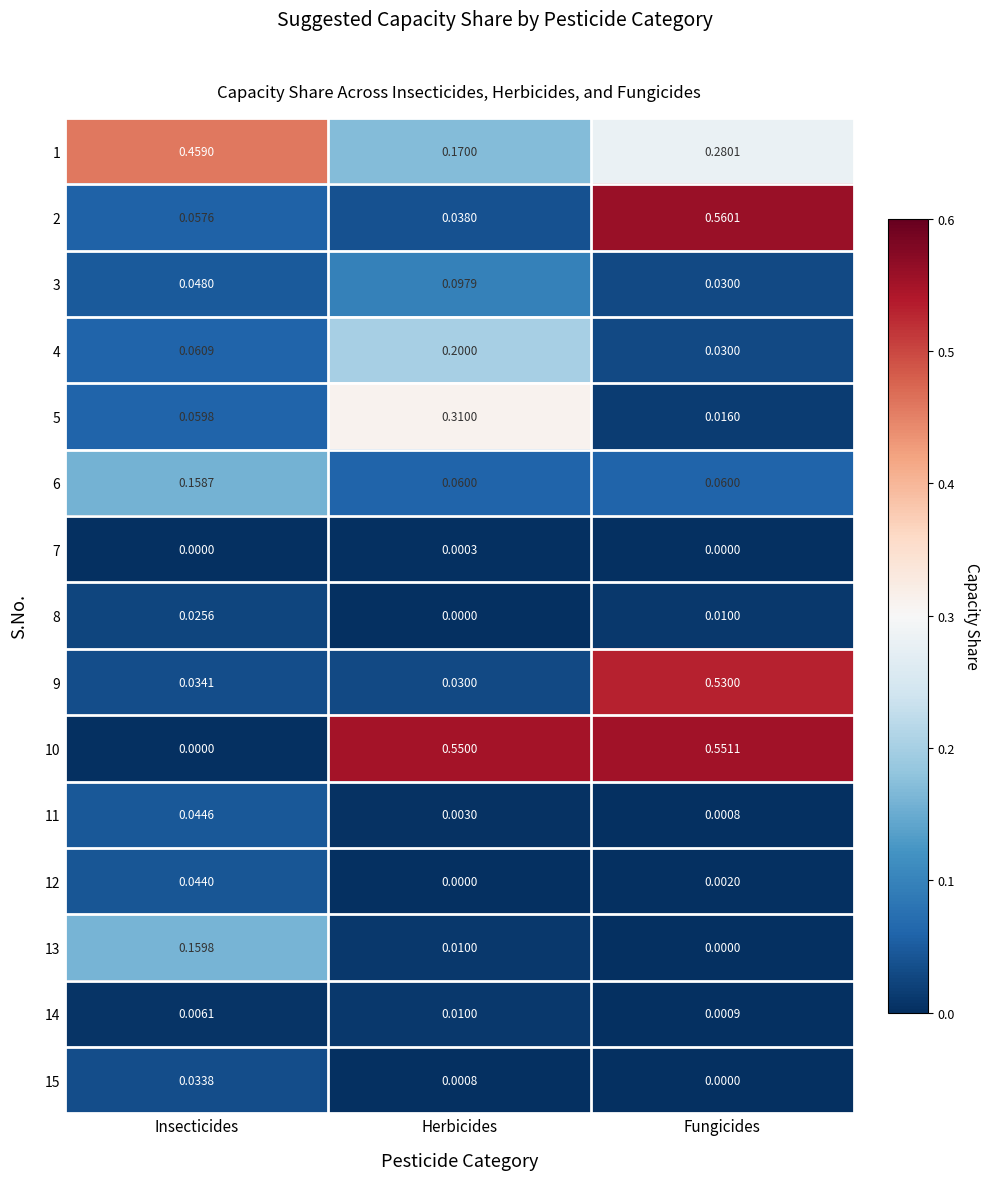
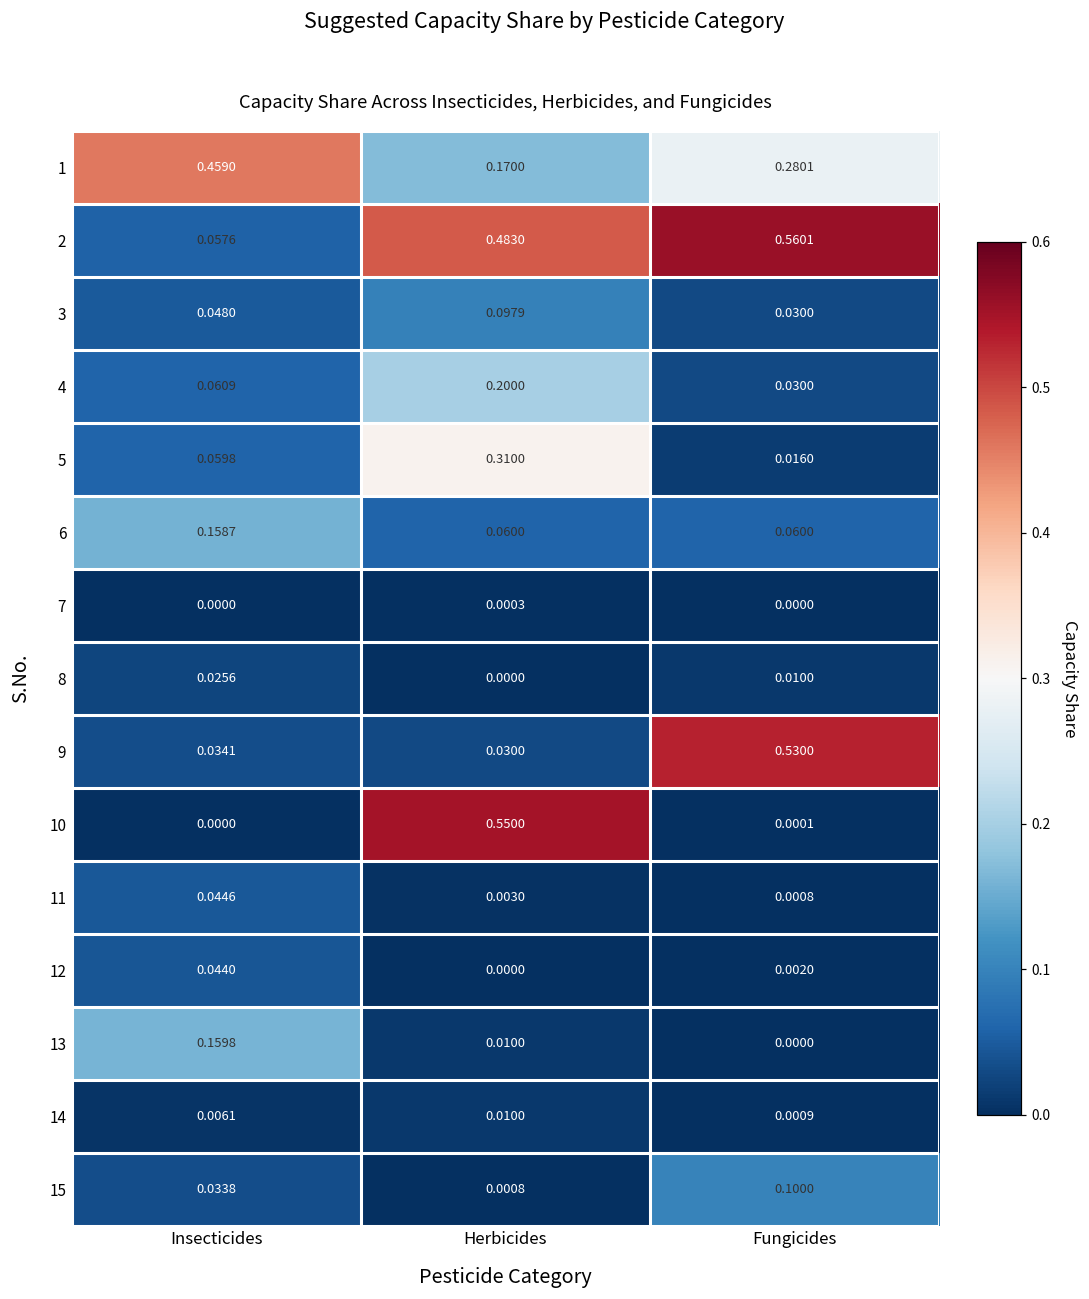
  {
    "1": {
      "Insecticides": 0.4590,
      "Herbicides": 0.1700,
      "Fungicides": 0.2801
    },
    "2": {
      "Insecticides": 0.0576,
-     "Herbicides": 0.0380,
+     "Herbicides": 0.4830,
      "Fungicides": 0.5601
    },
    "3": {
      "Insecticides": 0.0480,
      "Herbicides": 0.0979,
      "Fungicides": 0.0300
    },
    "4": {
      "Insecticides": 0.0609,
      "Herbicides": 0.2000,
      "Fungicides": 0.0300
    },
    "5": {
      "Insecticides": 0.0598,
      "Herbicides": 0.3100,
      "Fungicides": 0.0160
    },
    "6": {
      "Insecticides": 0.1587,
      "Herbicides": 0.0600,
      "Fungicides": 0.0600
    },
    "7": {
      "Insecticides": 0.0000,
      "Herbicides": 0.0003,
      "Fungicides": 0.0000
    },
    "8": {
      "Insecticides": 0.0256,
      "Herbicides": 0.0000,
      "Fungicides": 0.0100
    },
    "9": {
      "Insecticides": 0.0341,
      "Herbicides": 0.0300,
      "Fungicides": 0.5300
    },
    "10": {
      "Insecticides": 0.0000,
      "Herbicides": 0.5500,
-     "Fungicides": 0.5511
+     "Fungicides": 0.0001
    },
    "11": {
      "Insecticides": 0.0446,
      "Herbicides": 0.0030,
      "Fungicides": 0.0008
    },
    "12": {
      "Insecticides": 0.0440,
      "Herbicides": 0.0000,
      "Fungicides": 0.0020
    },
    "13": {
      "Insecticides": 0.1598,
      "Herbicides": 0.0100,
      "Fungicides": 0.0000
    },
    "14": {
      "Insecticides": 0.0061,
      "Herbicides": 0.0100,
      "Fungicides": 0.0009
    },
    "15": {
      "Insecticides": 0.0338,
      "Herbicides": 0.0008,
-     "Fungicides": 0.0000
+     "Fungicides": 0.1000
    }
  }
